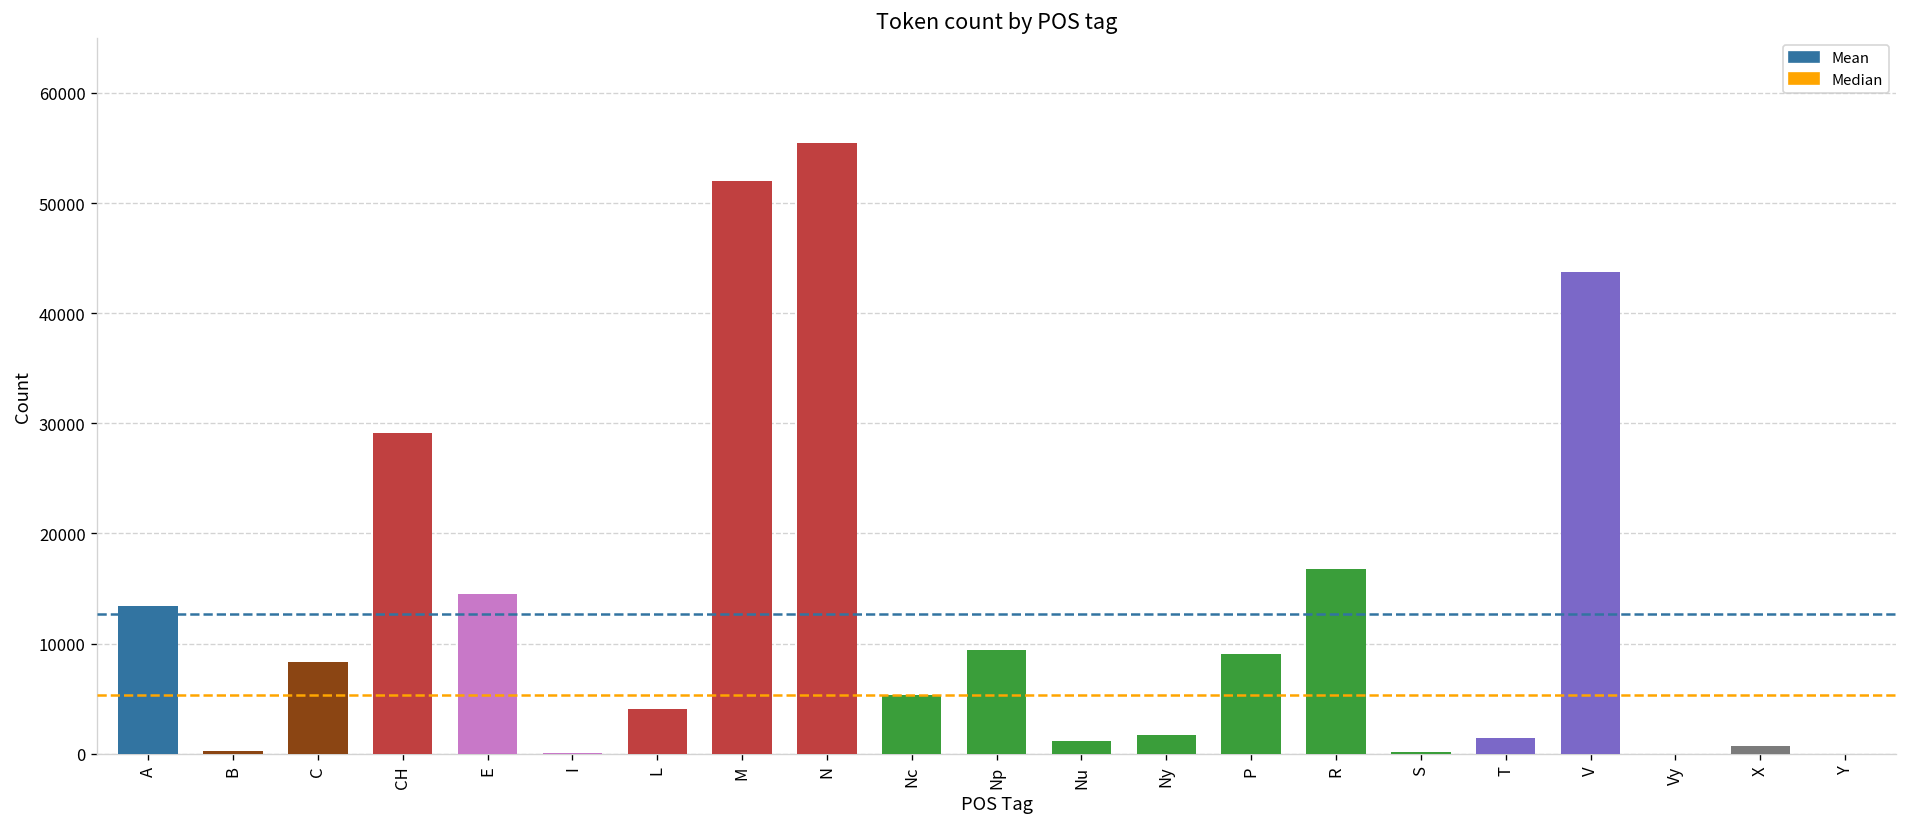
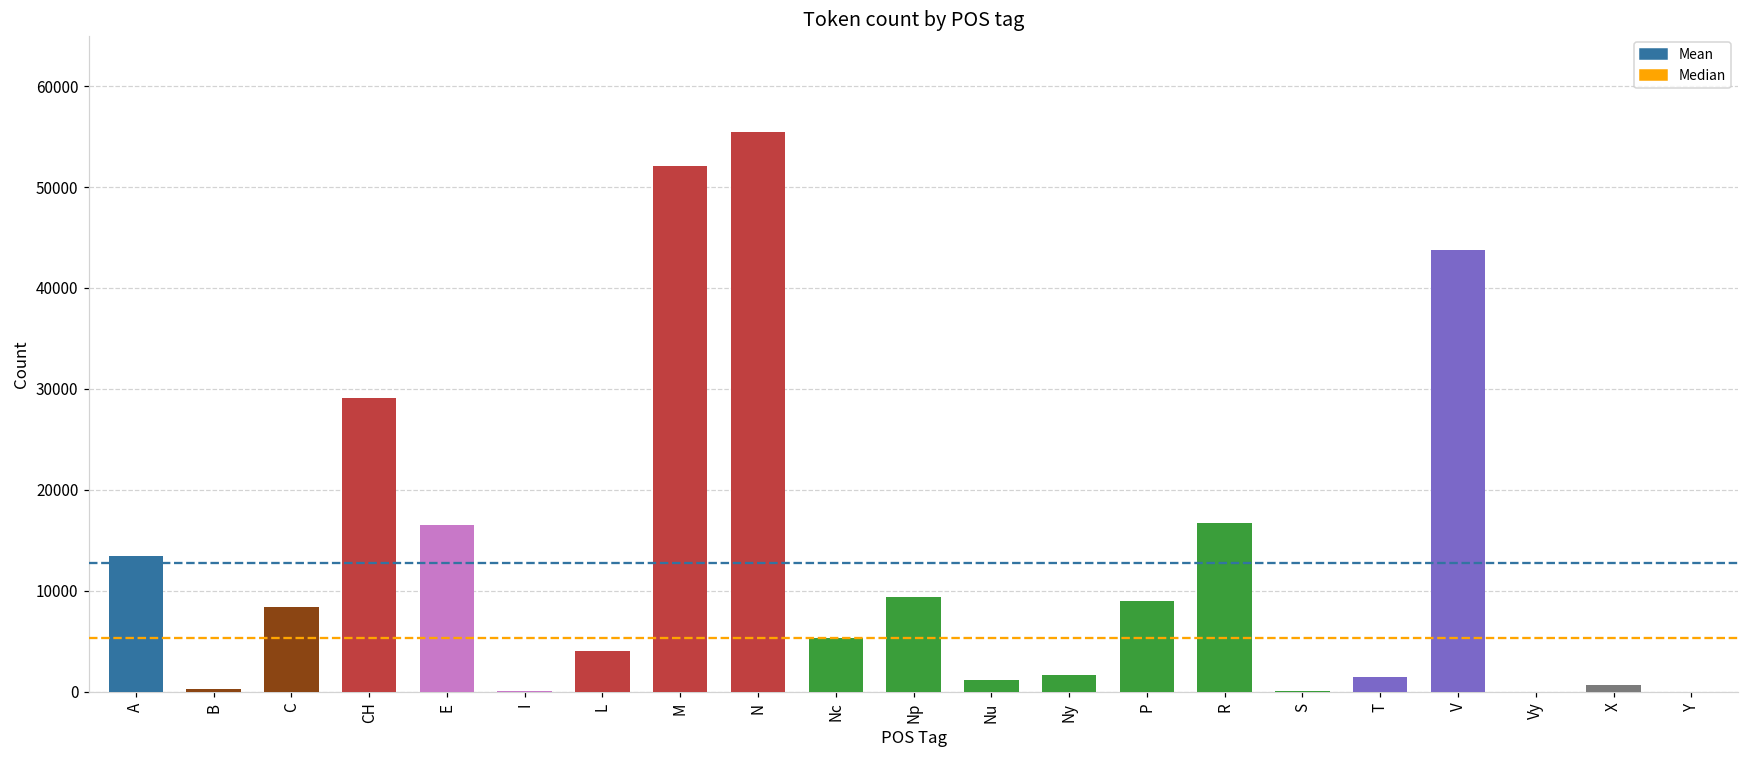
  {
    "A": 13000,
    "B": 0,
    "C": 8000,
    "CH": 29000,
-   "E": 15000,
+   "E": 16000,
    "L": 4000,
    "M": 52000,
    "N": 55000,
    "Nc": 5000,
    "Np": 9000,
    "Nu": 1000,
    "Ny": 2000,
    "P": 9000,
    "R": 17000,
    "T": 1000,
    "V": 44000,
    "X": 1000
  }
